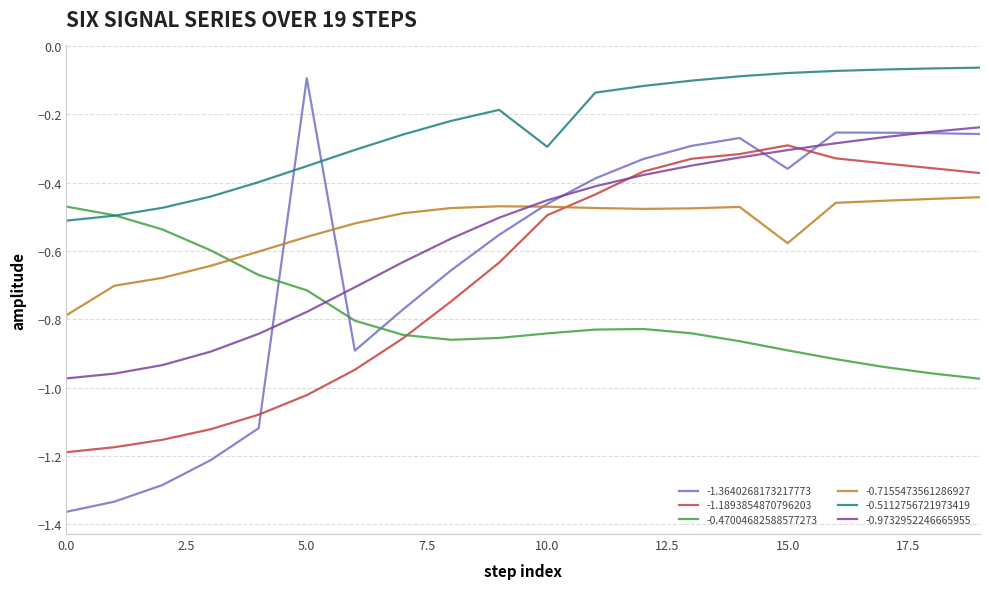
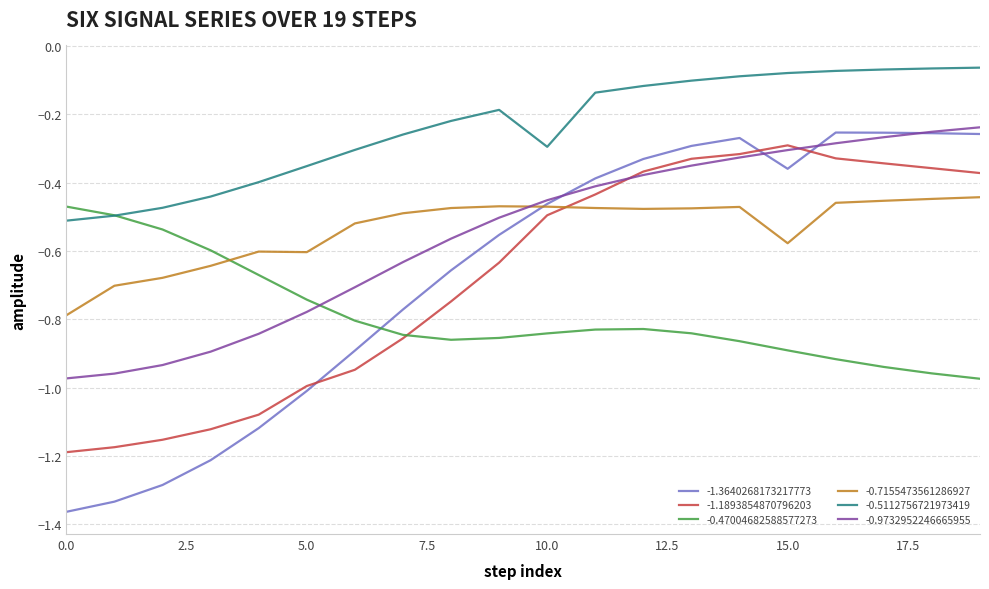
  {
    "-1.3640268173217773": {
      "0.0": -1.36,
-     "5.0": -0.09,
+     "5.0": -1.01,
      "10.0": -0.46,
      "15.0": -0.36
    },
    "-1.1893854870796203": {
      "0.0": -1.19,
-     "5.0": -1.02,
+     "5.0": -1.00,
      "10.0": -0.50,
      "15.0": -0.29
    },
    "-0.47004682588577273": {
      "0.0": -0.47,
-     "5.0": -0.72,
+     "5.0": -0.74,
      "10.0": -0.84,
      "15.0": -0.89
    },
    "-0.7155473561286927": {
      "0.0": -0.79,
-     "5.0": -0.56,
+     "5.0": -0.60,
      "10.0": -0.47,
      "15.0": -0.58
    },
    "-0.5112756721973419": {
      "0.0": -0.51,
      "5.0": -0.35,
      "10.0": -0.29,
      "15.0": -0.08
    },
    "-0.9732952246665955": {
      "0.0": -0.97,
      "5.0": -0.78,
      "10.0": -0.45,
      "15.0": -0.30
    }
  }
